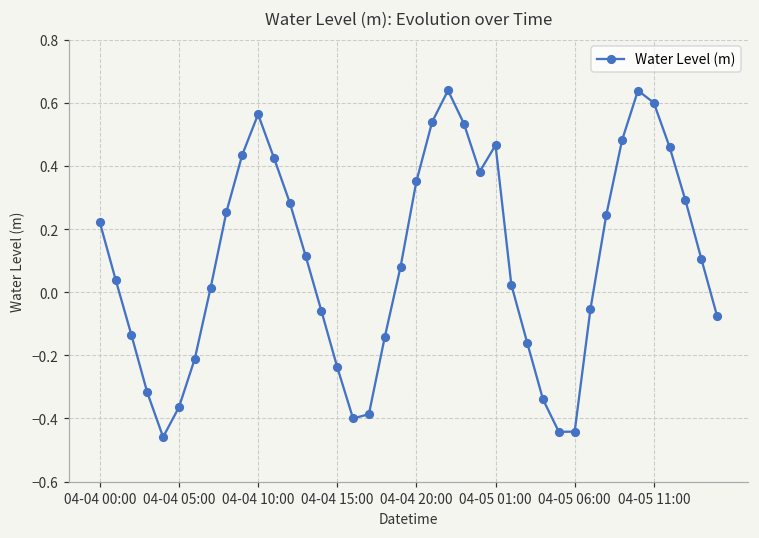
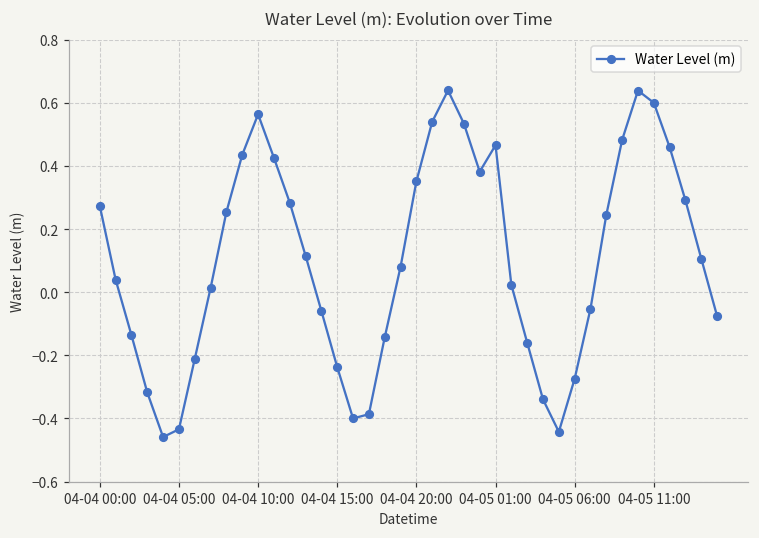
  {
-   "04-04 00:00": 0.22,
-   "04-04 05:00": -0.36,
+   "04-04 00:00": 0.27,
+   "04-04 05:00": -0.43,
    "04-04 10:00": 0.56,
    "04-04 15:00": -0.24,
    "04-04 20:00": 0.35,
    "04-05 01:00": 0.47,
-   "04-05 06:00": -0.44,
+   "04-05 06:00": -0.27,
    "04-05 11:00": 0.60
  }
